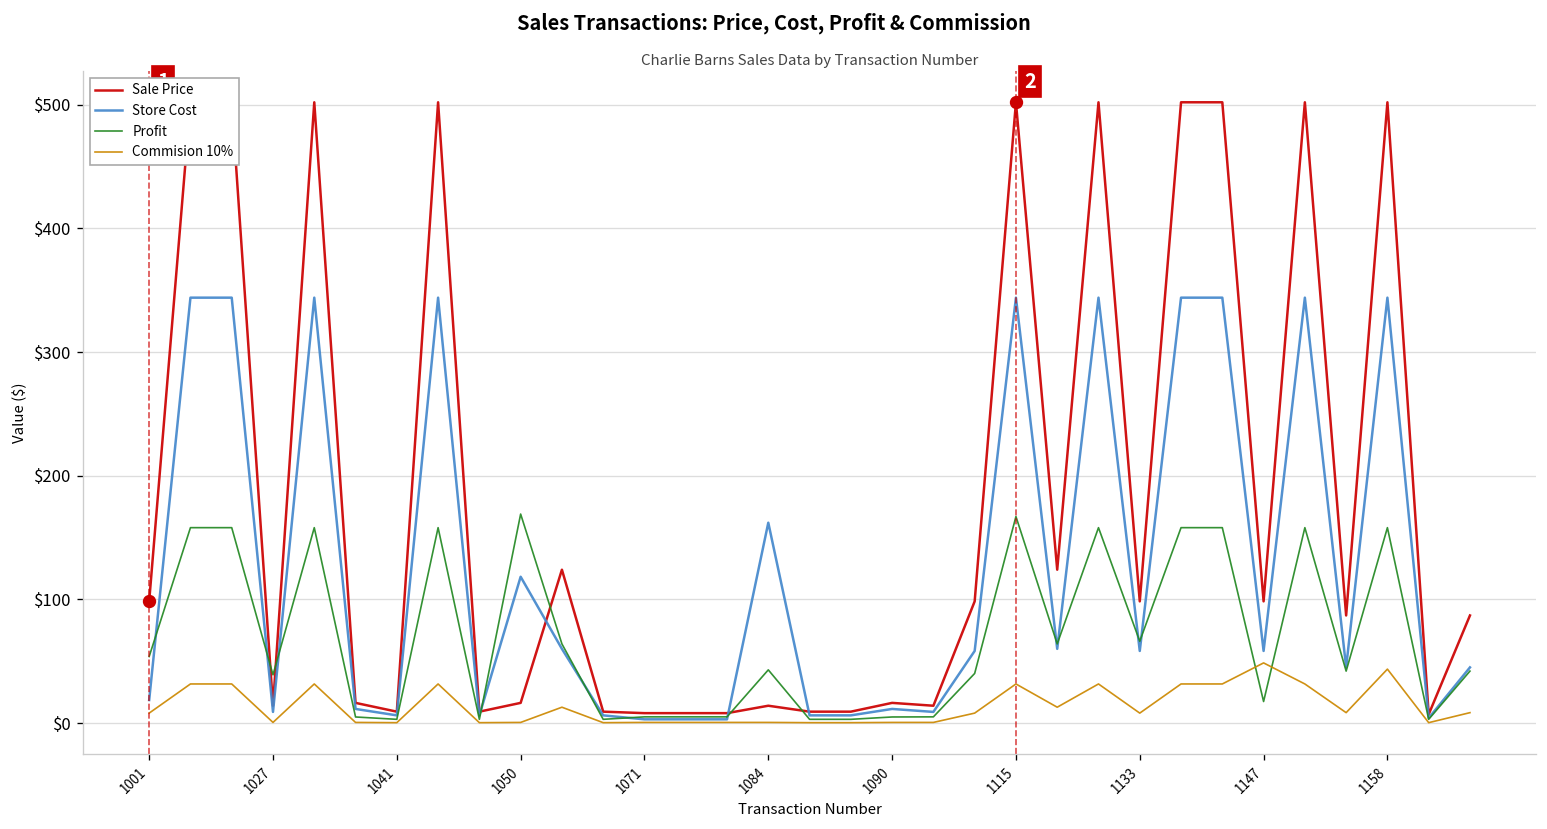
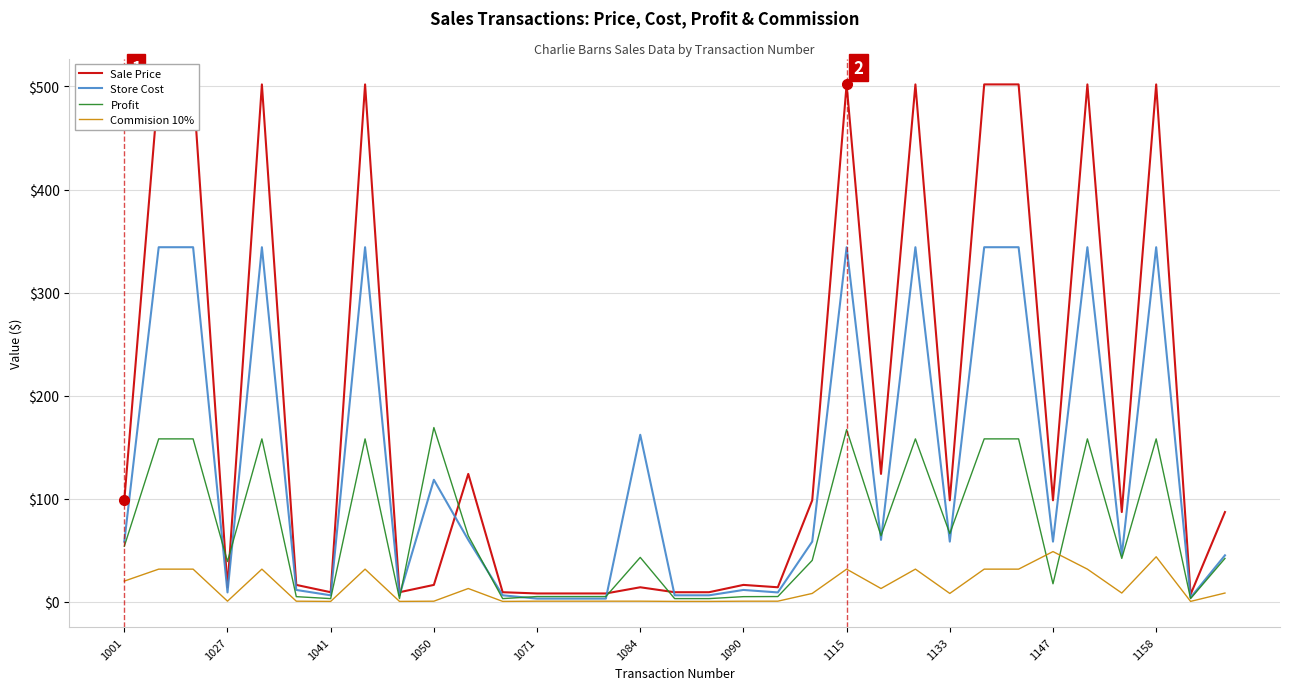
  {
    "Store Cost": {
-     "1001": "$19",
+     "1001": "$58",
      "1027": "$9",
      "1041": "$6",
      "1050": "$118",
      "1084": "$162",
      "1090": "$11",
      "1115": "$344",
      "1133": "$58",
      "1147": "$58",
      "1158": "$344"
    },
    "Profit": {
      "1001": "$54",
      "1027": "$39",
      "1041": "$3",
      "1050": "$169",
      "1084": "$43",
      "1090": "$5",
      "1115": "$167",
      "1133": "$66",
      "1147": "$17",
      "1158": "$158"
    },
    "Commision 10%": {
-     "1001": "$8",
+     "1001": "$20",
      "1027": "$1",
      "1041": "$0",
      "1050": "$0",
      "1071": "$1",
      "1084": "$1",
      "1090": "$0",
      "1115": "$32",
      "1133": "$8",
      "1147": "$49",
      "1158": "$44"
    }
  }
